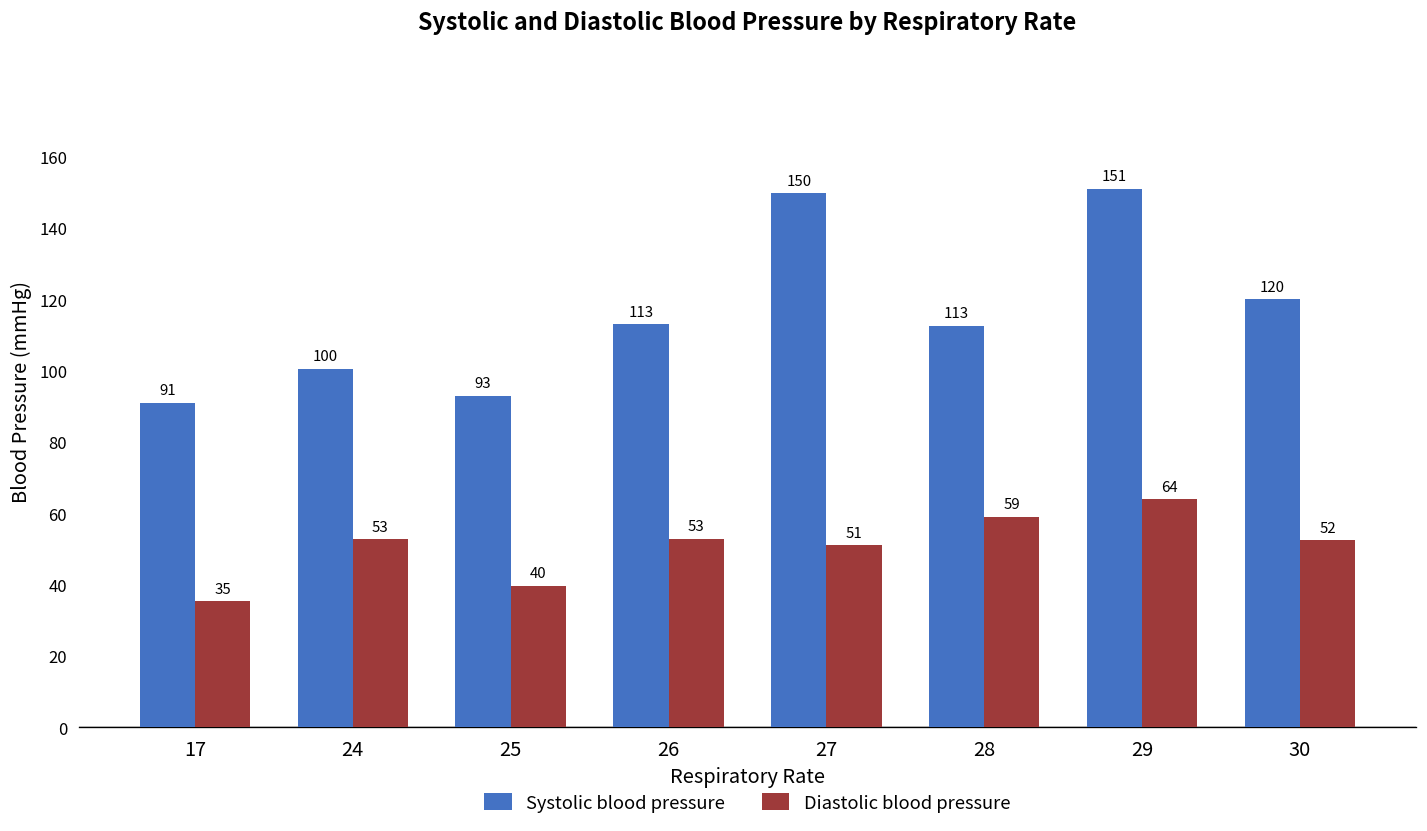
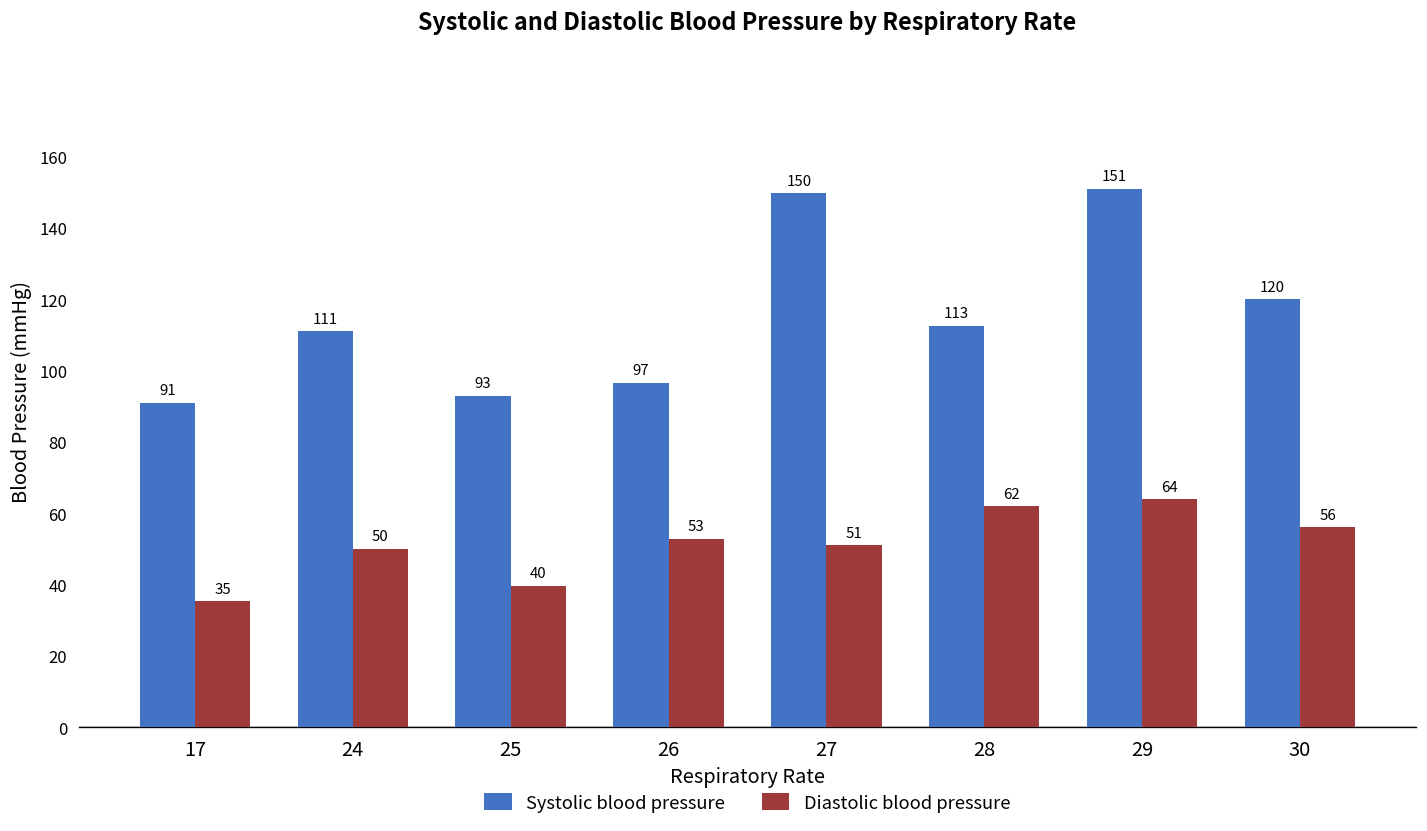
  {
    "Systolic blood pressure": {
      "17": 91,
-     "24": 100,
+     "24": 111,
      "25": 93,
-     "26": 113,
+     "26": 97,
      "27": 150,
      "28": 113,
      "29": 151,
      "30": 120
    },
    "Diastolic blood pressure": {
      "17": 35,
-     "24": 53,
+     "24": 50,
      "25": 40,
      "26": 53,
      "27": 51,
-     "28": 59,
+     "28": 62,
      "29": 64,
-     "30": 52
+     "30": 56
    }
  }
